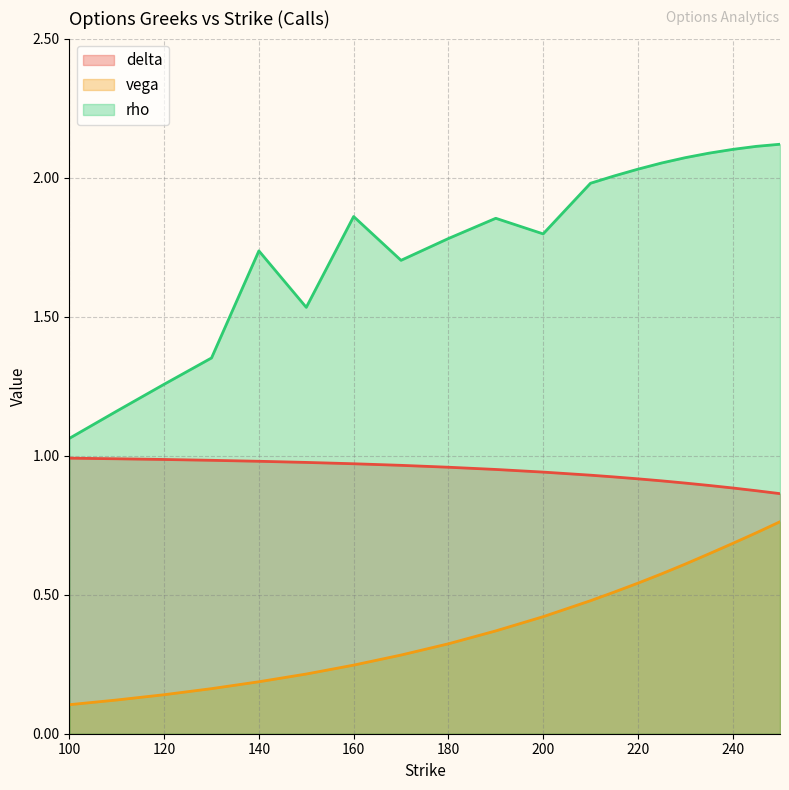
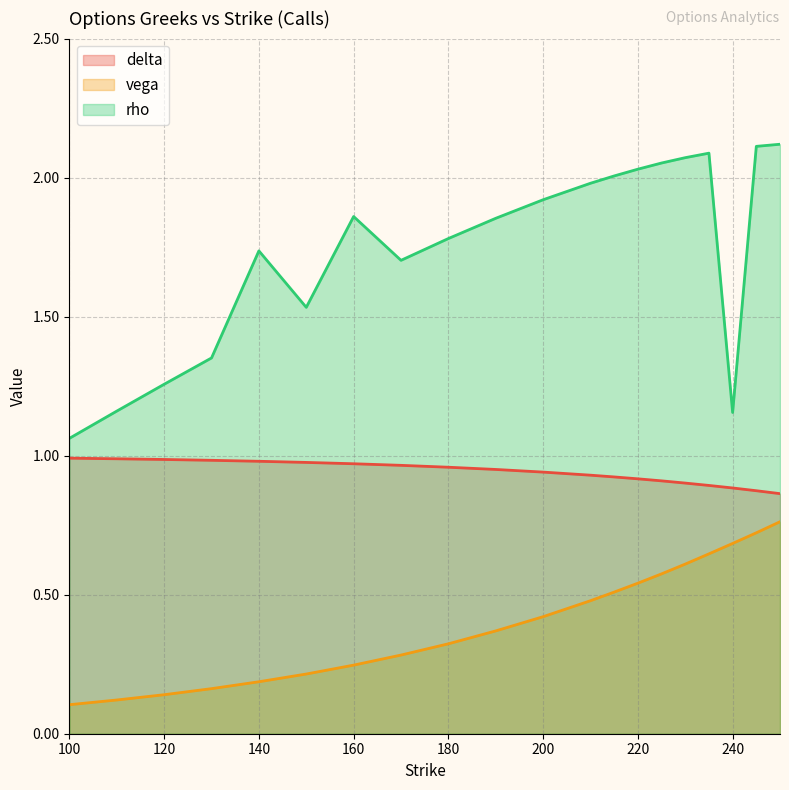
  {
    "rho": {
      "100": 1.06,
      "120": 1.26,
      "140": 1.74,
      "160": 1.86,
      "180": 1.78,
-     "200": 1.80,
+     "200": 1.92,
      "220": 2.03,
-     "240": 2.10
+     "240": 1.16
    }
  }
